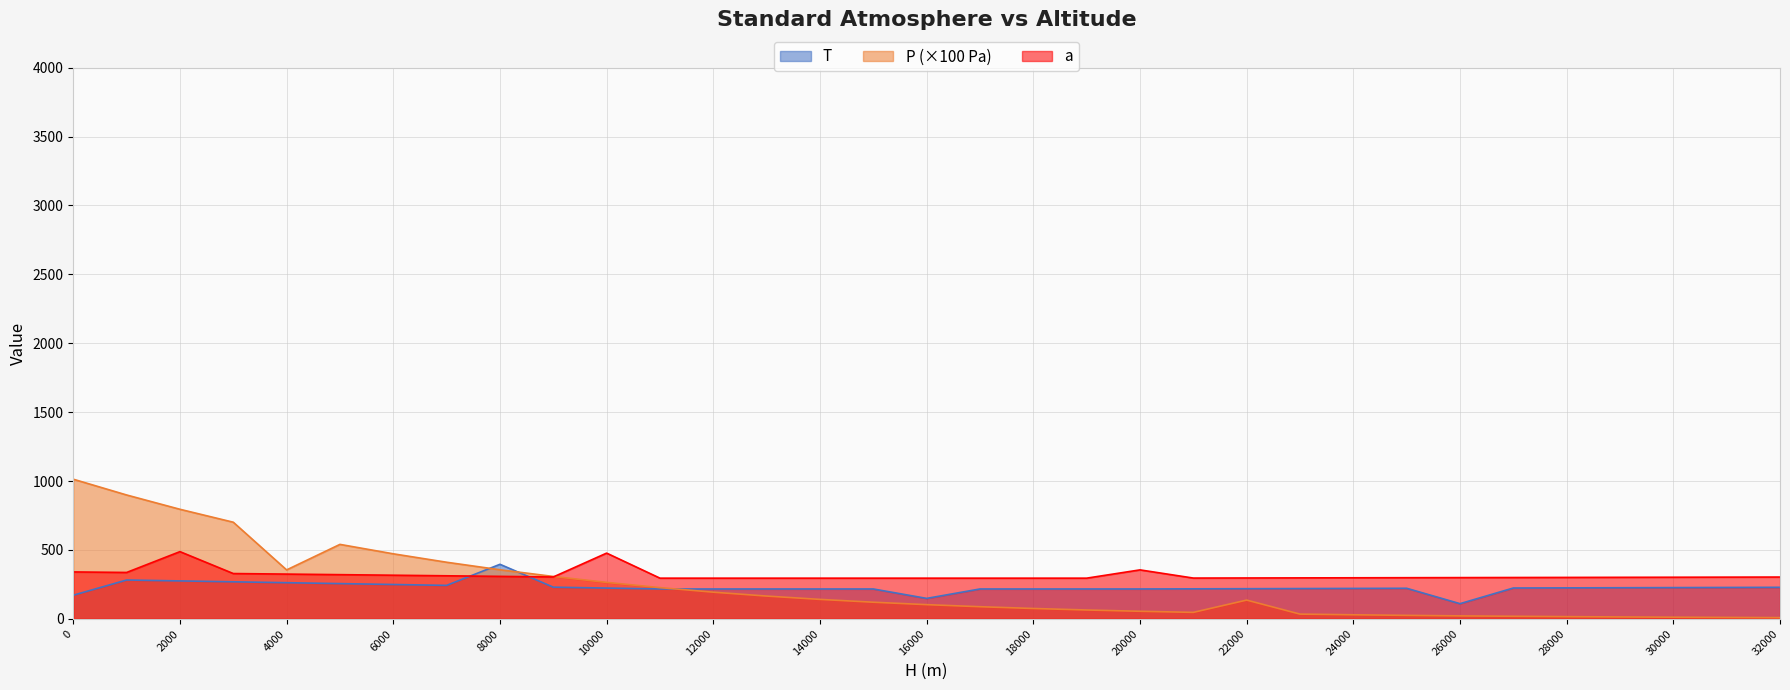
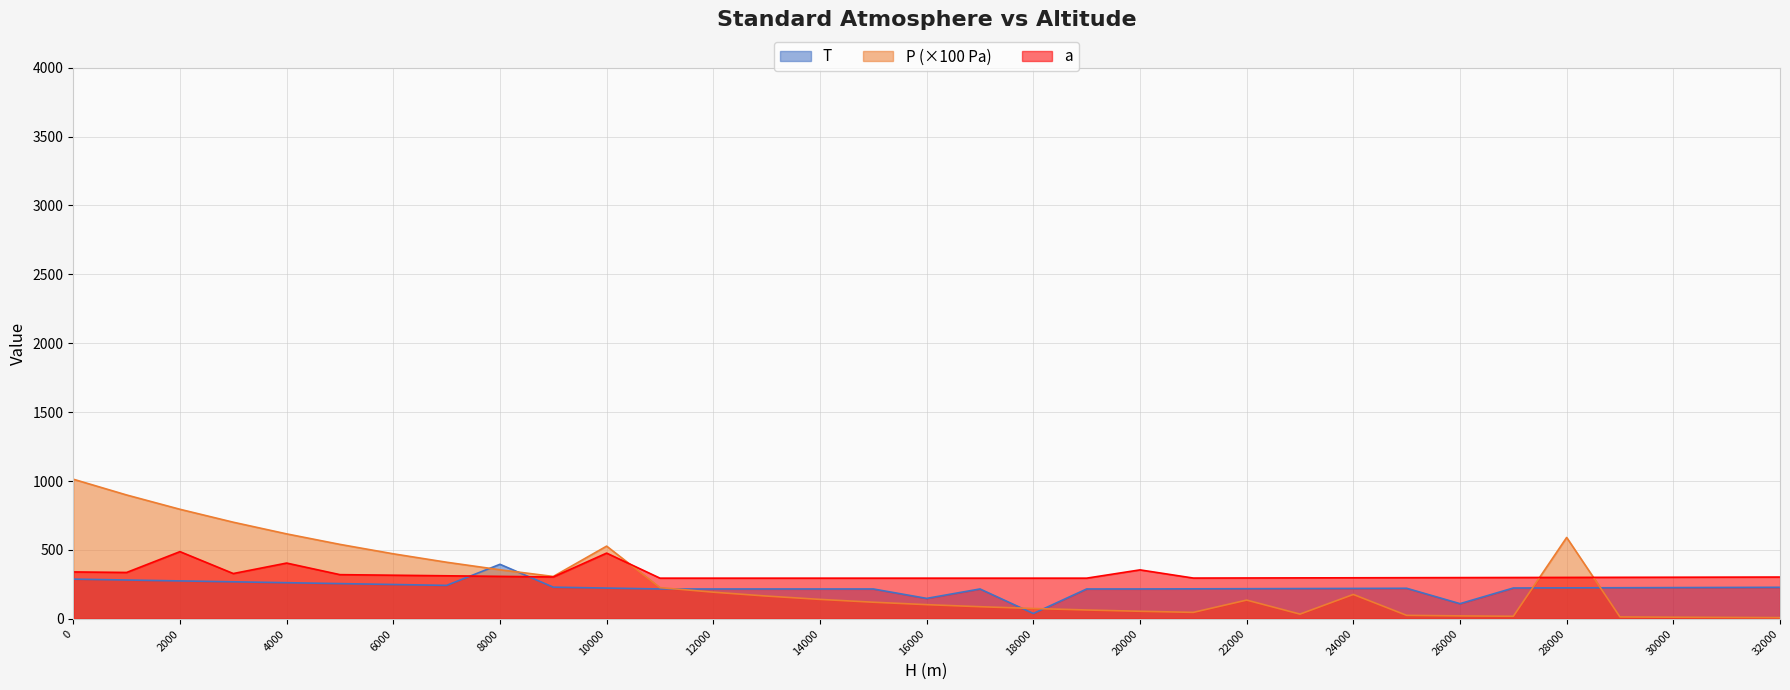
  {
    "T": {
-     "0": 170,
+     "0": 290,
      "2000": 280,
      "4000": 260,
      "6000": 250,
      "8000": 400,
      "10000": 220,
      "12000": 220,
      "14000": 220,
      "16000": 150,
-     "18000": 220,
+     "18000": 40,
      "20000": 220,
      "22000": 220,
      "24000": 220,
      "26000": 110,
      "28000": 220,
      "30000": 230,
      "32000": 230
    },
    "P (×100 Pa)": {
      "0": 1010,
      "2000": 790,
-     "4000": 350,
+     "4000": 620,
      "6000": 470,
      "8000": 360,
-     "10000": 260,
+     "10000": 530,
      "12000": 190,
      "14000": 140,
      "16000": 100,
      "18000": 80,
      "20000": 50,
      "22000": 140,
-     "24000": 30,
+     "24000": 180,
      "26000": 20,
-     "28000": 20,
+     "28000": 590,
      "30000": 10,
      "32000": 10
    },
    "a": {
      "0": 340,
      "2000": 490,
-     "4000": 320,
+     "4000": 400,
      "6000": 320,
      "8000": 310,
      "10000": 480,
      "12000": 300,
      "14000": 300,
      "16000": 300,
      "18000": 300,
      "20000": 360,
      "22000": 300,
      "24000": 300,
      "26000": 300,
      "28000": 300,
      "30000": 300,
      "32000": 300
    }
  }
